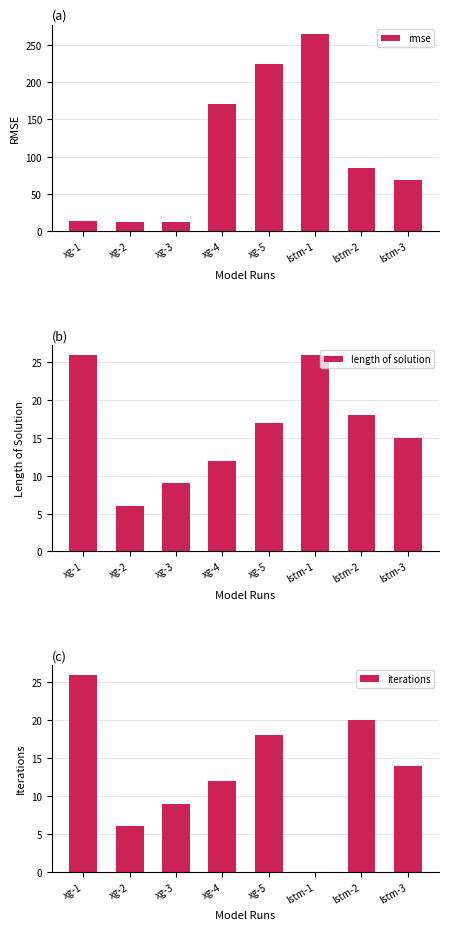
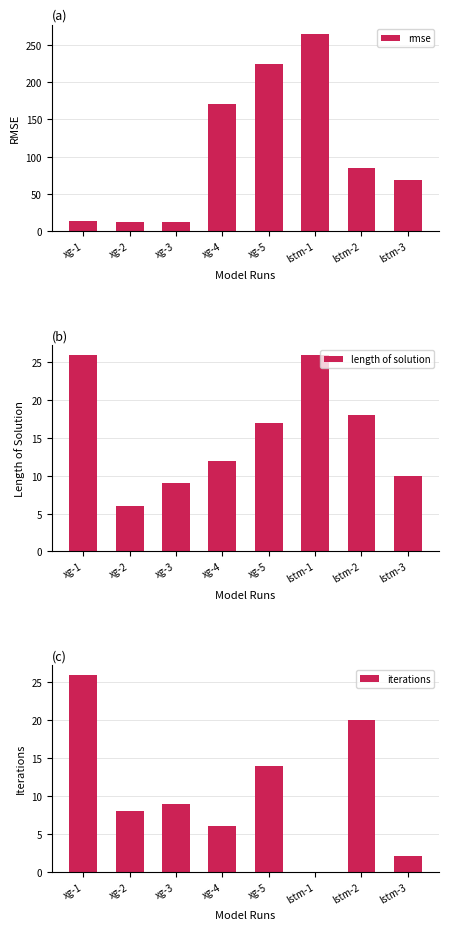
  {
    "(a)": {
      "xg-1": 10,
      "xg-2": 10,
      "xg-3": 10,
      "xg-4": 170,
      "xg-5": 220,
      "lstm-1": 260,
      "lstm-2": 90,
      "lstm-3": 70
    },
    "(b)": {
      "xg-1": 26,
      "xg-2": 6,
      "xg-3": 9,
      "xg-4": 12,
      "xg-5": 17,
      "lstm-1": 26,
      "lstm-2": 18,
-     "lstm-3": 15
+     "lstm-3": 10
    },
    "(c)": {
      "xg-1": 26,
-     "xg-2": 6,
+     "xg-2": 8,
      "xg-3": 9,
-     "xg-4": 12,
-     "xg-5": 18,
+     "xg-4": 6,
+     "xg-5": 14,
      "lstm-1": 0,
      "lstm-2": 20,
-     "lstm-3": 14
+     "lstm-3": 2
    }
  }
